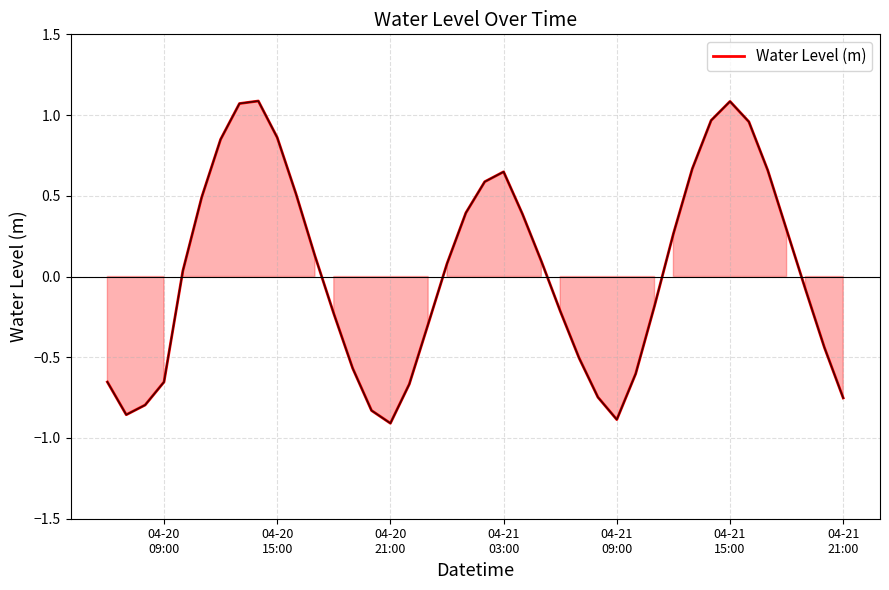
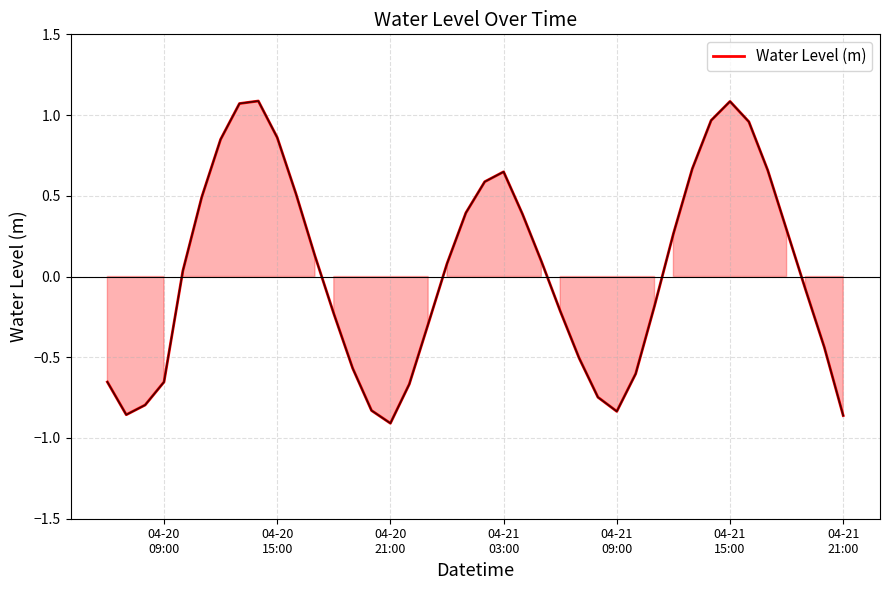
  {
    "04-20 09:00": -0.65,
    "04-20 15:00": 0.86,
    "04-20 21:00": -0.91,
    "04-21 03:00": 0.65,
-   "04-21 09:00": -0.89,
+   "04-21 09:00": -0.84,
    "04-21 15:00": 1.08,
-   "04-21 21:00": -0.75
+   "04-21 21:00": -0.86
  }
